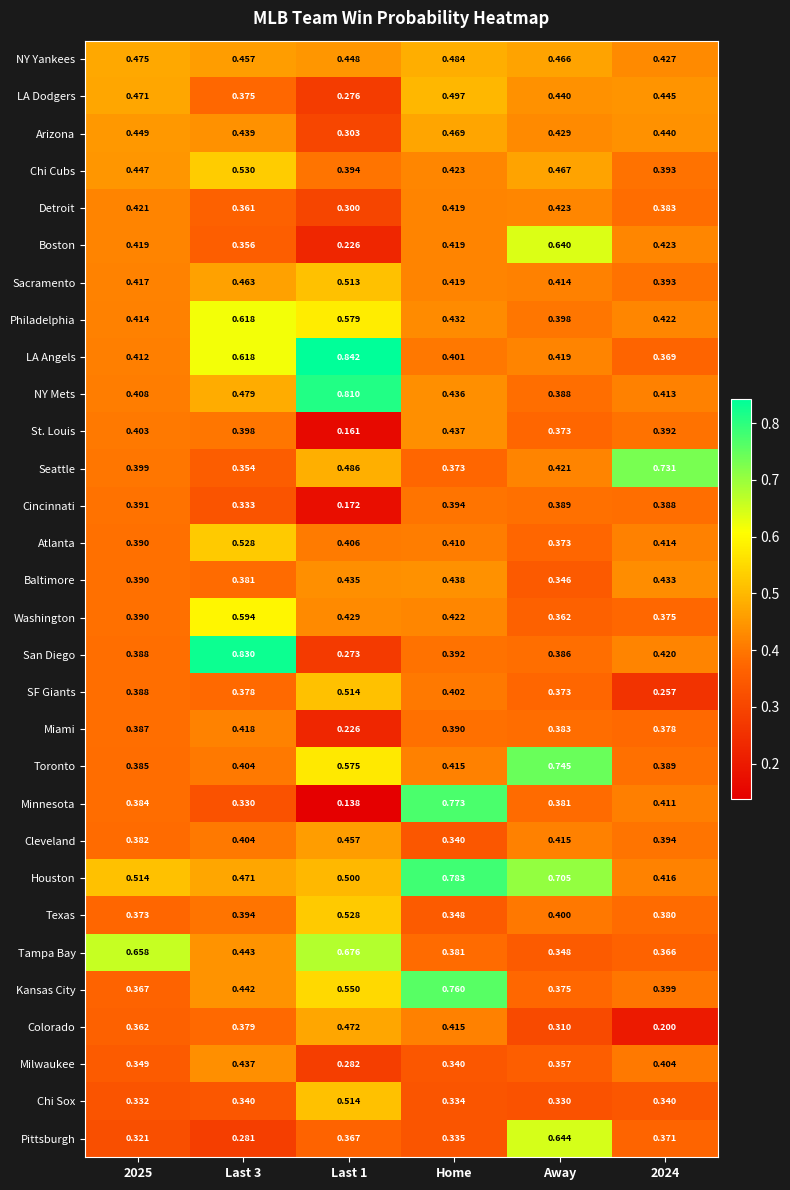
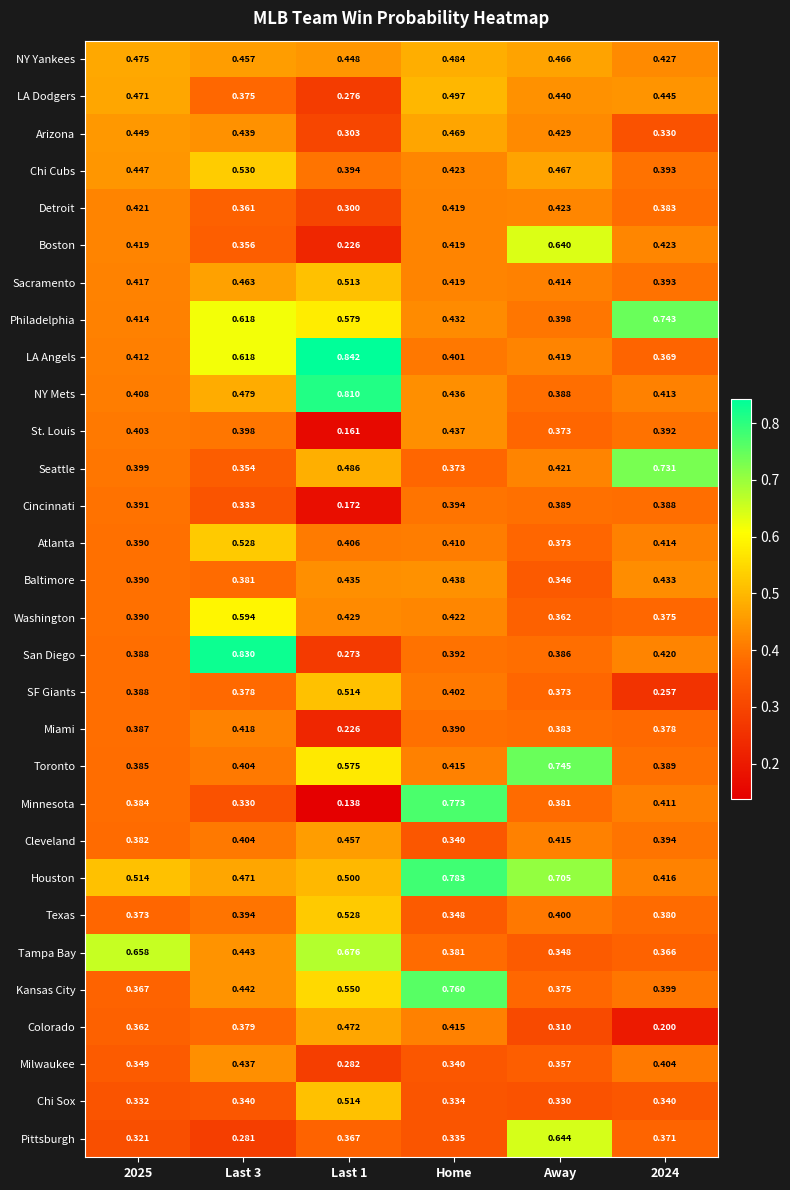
  {
    "NY Yankees": {
      "2025": 0.475,
      "Last 3": 0.457,
      "Last 1": 0.448,
      "Home": 0.484,
      "Away": 0.466,
      "2024": 0.427
    },
    "LA Dodgers": {
      "2025": 0.471,
      "Last 3": 0.375,
      "Last 1": 0.276,
      "Home": 0.497,
      "Away": 0.440,
      "2024": 0.445
    },
    "Arizona": {
      "2025": 0.449,
      "Last 3": 0.439,
      "Last 1": 0.303,
      "Home": 0.469,
      "Away": 0.429,
-     "2024": 0.440
+     "2024": 0.330
    },
    "Chi Cubs": {
      "2025": 0.447,
      "Last 3": 0.530,
      "Last 1": 0.394,
      "Home": 0.423,
      "Away": 0.467,
      "2024": 0.393
    },
    "Detroit": {
      "2025": 0.421,
      "Last 3": 0.361,
      "Last 1": 0.300,
      "Home": 0.419,
      "Away": 0.423,
      "2024": 0.383
    },
    "Boston": {
      "2025": 0.419,
      "Last 3": 0.356,
      "Last 1": 0.226,
      "Home": 0.419,
      "Away": 0.640,
      "2024": 0.423
    },
    "Sacramento": {
      "2025": 0.417,
      "Last 3": 0.463,
      "Last 1": 0.513,
      "Home": 0.419,
      "Away": 0.414,
      "2024": 0.393
    },
    "Philadelphia": {
      "2025": 0.414,
      "Last 3": 0.618,
      "Last 1": 0.579,
      "Home": 0.432,
      "Away": 0.398,
-     "2024": 0.422
+     "2024": 0.743
    },
    "LA Angels": {
      "2025": 0.412,
      "Last 3": 0.618,
      "Last 1": 0.842,
      "Home": 0.401,
      "Away": 0.419,
      "2024": 0.369
    },
    "NY Mets": {
      "2025": 0.408,
      "Last 3": 0.479,
      "Last 1": 0.810,
      "Home": 0.436,
      "Away": 0.388,
      "2024": 0.413
    },
    "St. Louis": {
      "2025": 0.403,
      "Last 3": 0.398,
      "Last 1": 0.161,
      "Home": 0.437,
      "Away": 0.373,
      "2024": 0.392
    },
    "Seattle": {
      "2025": 0.399,
      "Last 3": 0.354,
      "Last 1": 0.486,
      "Home": 0.373,
      "Away": 0.421,
      "2024": 0.731
    },
    "Cincinnati": {
      "2025": 0.391,
      "Last 3": 0.333,
      "Last 1": 0.172,
      "Home": 0.394,
      "Away": 0.389,
      "2024": 0.388
    },
    "Atlanta": {
      "2025": 0.390,
      "Last 3": 0.528,
      "Last 1": 0.406,
      "Home": 0.410,
      "Away": 0.373,
      "2024": 0.414
    },
    "Baltimore": {
      "2025": 0.390,
      "Last 3": 0.381,
      "Last 1": 0.435,
      "Home": 0.438,
      "Away": 0.346,
      "2024": 0.433
    },
    "Washington": {
      "2025": 0.390,
      "Last 3": 0.594,
      "Last 1": 0.429,
      "Home": 0.422,
      "Away": 0.362,
      "2024": 0.375
    },
    "San Diego": {
      "2025": 0.388,
      "Last 3": 0.830,
      "Last 1": 0.273,
      "Home": 0.392,
      "Away": 0.386,
      "2024": 0.420
    },
    "SF Giants": {
      "2025": 0.388,
      "Last 3": 0.378,
      "Last 1": 0.514,
      "Home": 0.402,
      "Away": 0.373,
      "2024": 0.257
    },
    "Miami": {
      "2025": 0.387,
      "Last 3": 0.418,
      "Last 1": 0.226,
      "Home": 0.390,
      "Away": 0.383,
      "2024": 0.378
    },
    "Toronto": {
      "2025": 0.385,
      "Last 3": 0.404,
      "Last 1": 0.575,
      "Home": 0.415,
      "Away": 0.745,
      "2024": 0.389
    },
    "Minnesota": {
      "2025": 0.384,
      "Last 3": 0.330,
      "Last 1": 0.138,
      "Home": 0.773,
      "Away": 0.381,
      "2024": 0.411
    },
    "Cleveland": {
      "2025": 0.382,
      "Last 3": 0.404,
      "Last 1": 0.457,
      "Home": 0.340,
      "Away": 0.415,
      "2024": 0.394
    },
    "Houston": {
      "2025": 0.514,
      "Last 3": 0.471,
      "Last 1": 0.500,
      "Home": 0.783,
      "Away": 0.705,
      "2024": 0.416
    },
    "Texas": {
      "2025": 0.373,
      "Last 3": 0.394,
      "Last 1": 0.528,
      "Home": 0.348,
      "Away": 0.400,
      "2024": 0.380
    },
    "Tampa Bay": {
      "2025": 0.658,
      "Last 3": 0.443,
      "Last 1": 0.676,
      "Home": 0.381,
      "Away": 0.348,
      "2024": 0.366
    },
    "Kansas City": {
      "2025": 0.367,
      "Last 3": 0.442,
      "Last 1": 0.550,
      "Home": 0.760,
      "Away": 0.375,
      "2024": 0.399
    },
    "Colorado": {
      "2025": 0.362,
      "Last 3": 0.379,
      "Last 1": 0.472,
      "Home": 0.415,
      "Away": 0.310,
      "2024": 0.200
    },
    "Milwaukee": {
      "2025": 0.349,
      "Last 3": 0.437,
      "Last 1": 0.282,
      "Home": 0.340,
      "Away": 0.357,
      "2024": 0.404
    },
    "Chi Sox": {
      "2025": 0.332,
      "Last 3": 0.340,
      "Last 1": 0.514,
      "Home": 0.334,
      "Away": 0.330,
      "2024": 0.340
    },
    "Pittsburgh": {
      "2025": 0.321,
      "Last 3": 0.281,
      "Last 1": 0.367,
      "Home": 0.335,
      "Away": 0.644,
      "2024": 0.371
    }
  }
